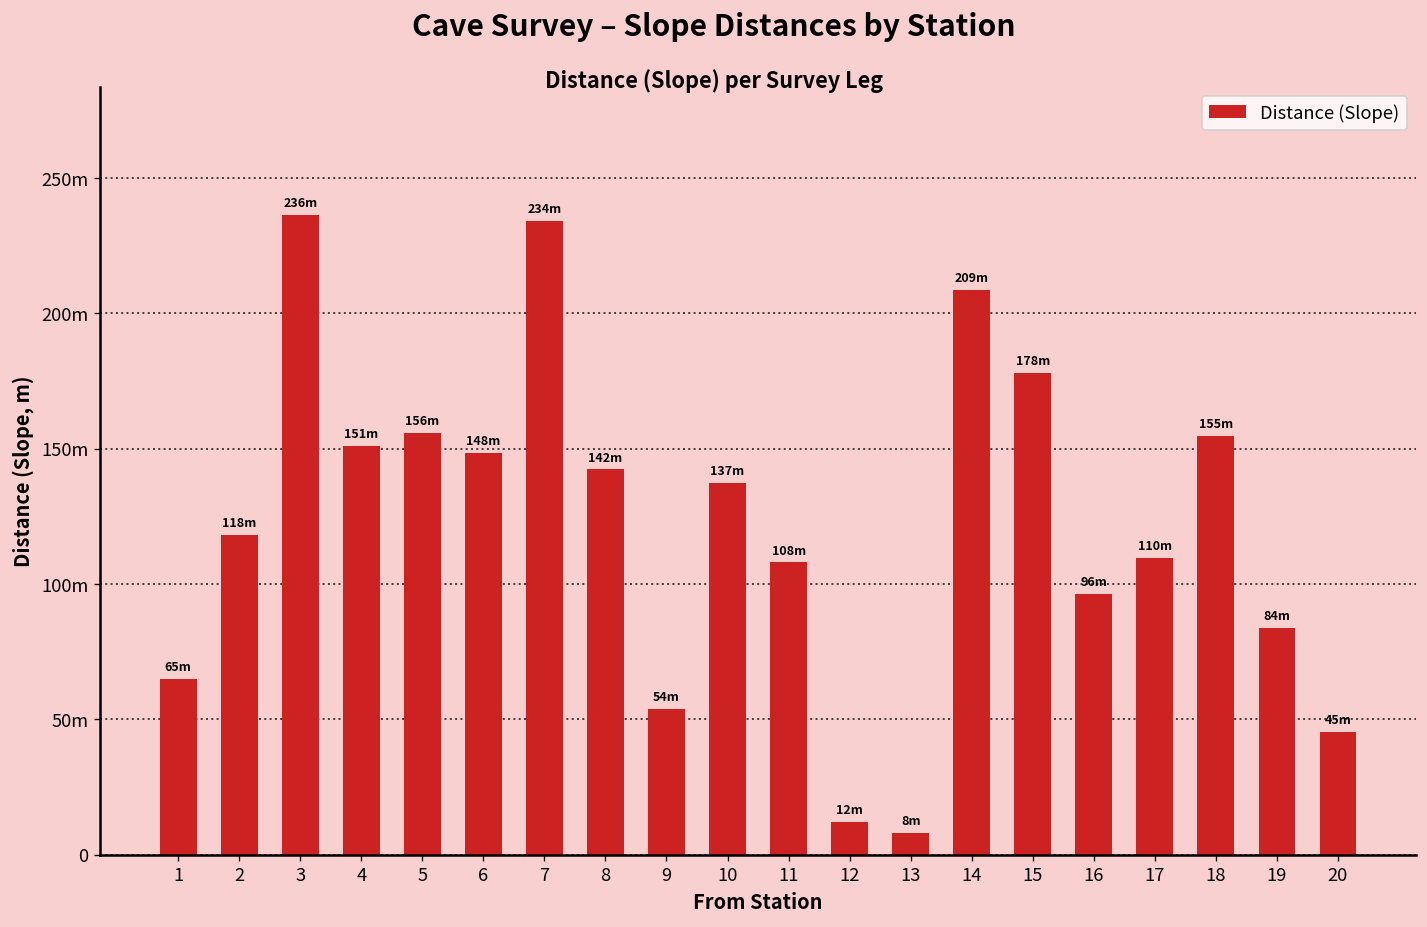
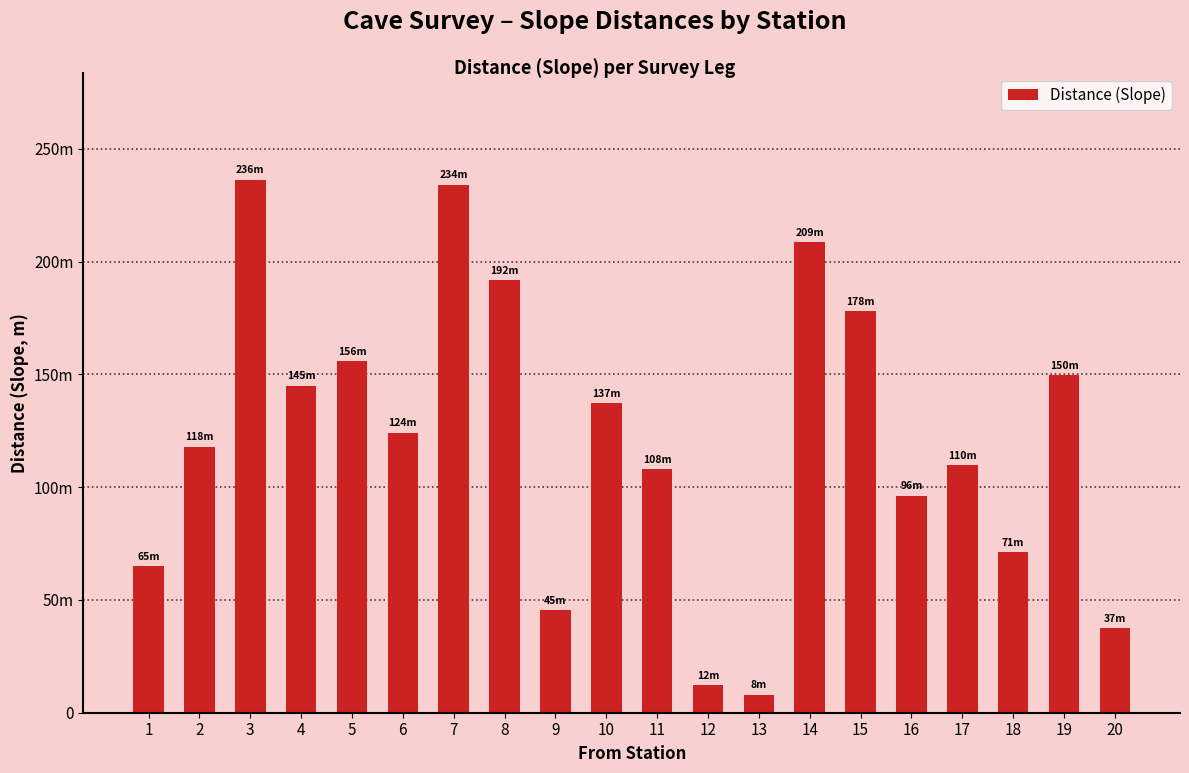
  {
    "1": "65m",
    "2": "118m",
    "3": "236m",
-   "4": "151m",
+   "4": "145m",
    "5": "156m",
-   "6": "148m",
+   "6": "124m",
    "7": "234m",
-   "8": "142m",
-   "9": "54m",
+   "8": "192m",
+   "9": "45m",
    "10": "137m",
    "11": "108m",
    "12": "12m",
    "13": "8m",
    "14": "209m",
    "15": "178m",
    "16": "96m",
    "17": "110m",
-   "18": "155m",
-   "19": "84m",
-   "20": "45m"
+   "18": "71m",
+   "19": "150m",
+   "20": "37m"
  }
